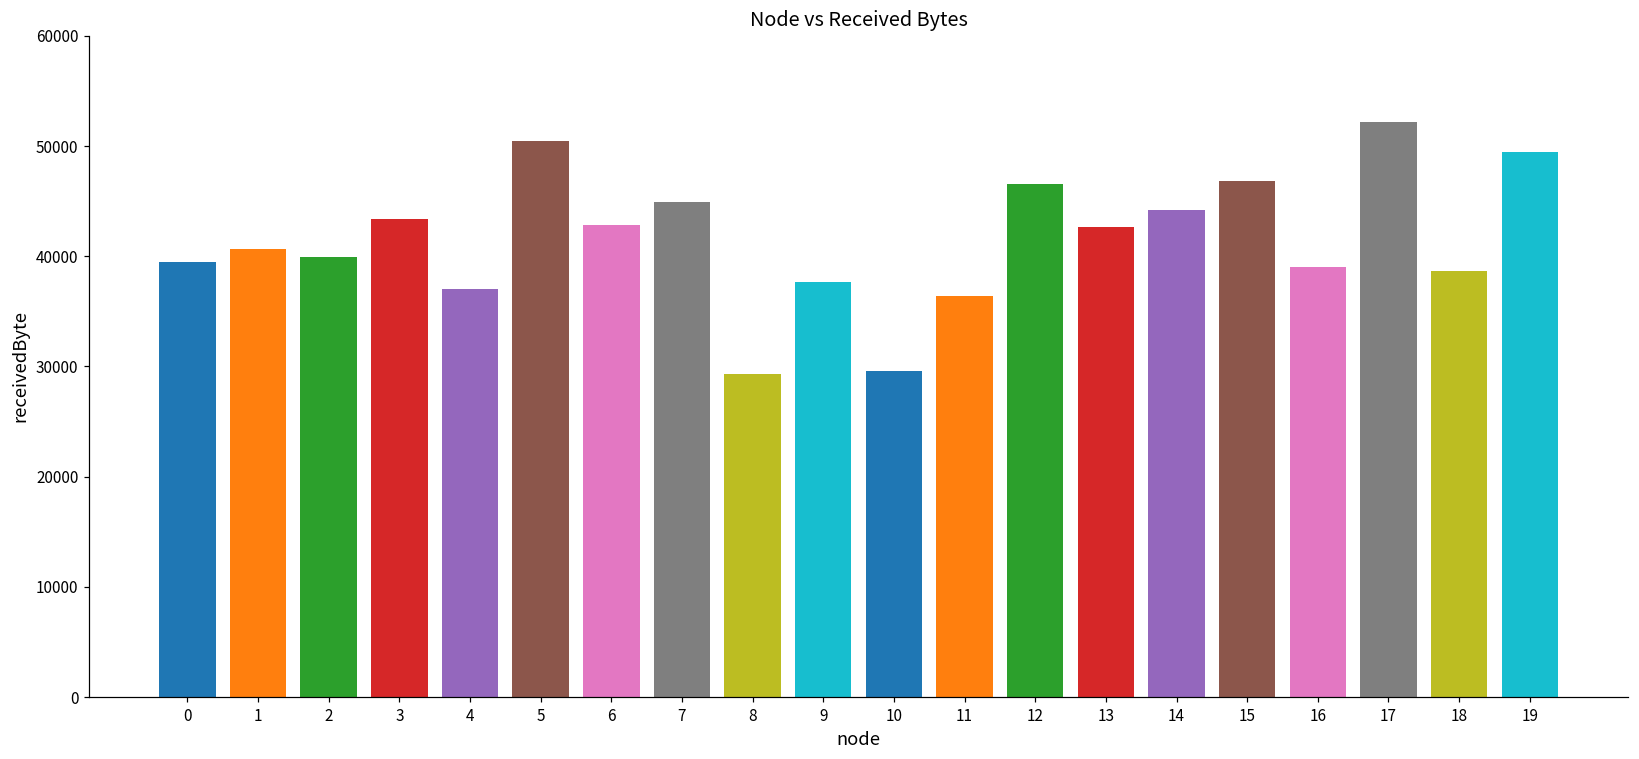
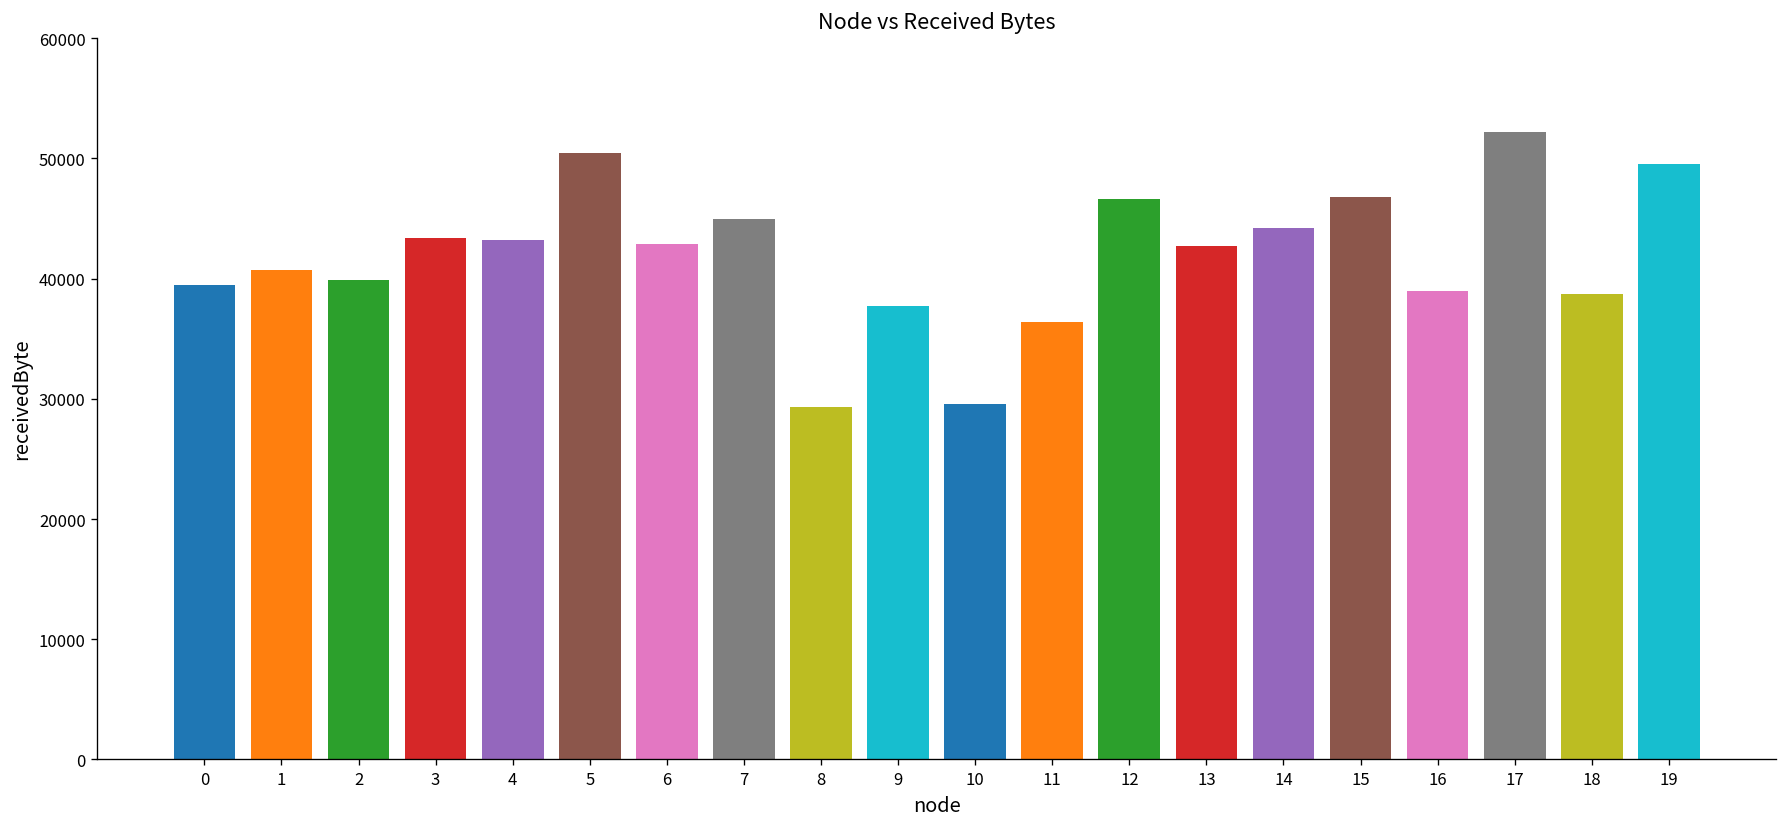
  {
    "0": 39500,
    "1": 40700,
    "2": 39900,
    "3": 43400,
-   "4": 37000,
+   "4": 43200,
    "5": 50500,
    "6": 42900,
    "7": 44900,
    "8": 29300,
    "9": 37700,
    "10": 29600,
    "11": 36400,
    "12": 46600,
    "13": 42700,
    "14": 44200,
    "15": 46800,
    "16": 39000,
    "17": 52200,
    "18": 38700,
    "19": 49500
  }
